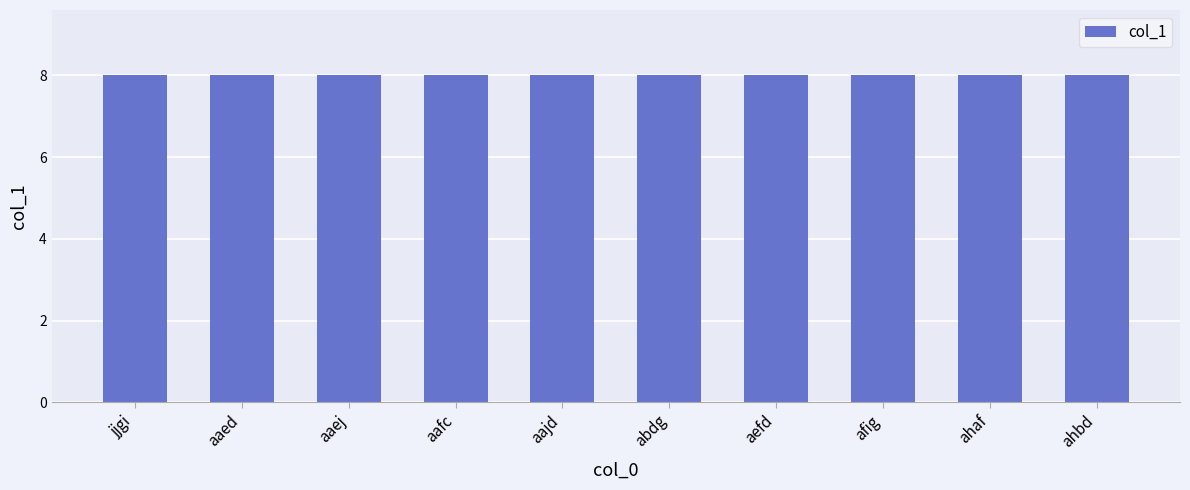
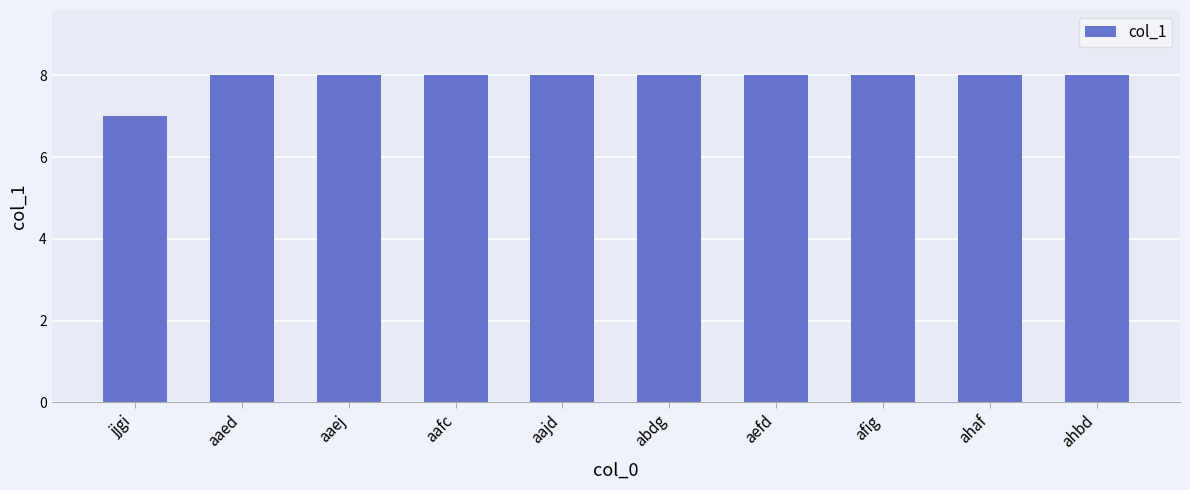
  {
-   "jjgi": 8,
+   "jjgi": 7,
    "aaed": 8,
    "aaej": 8,
    "aafc": 8,
    "aajd": 8,
    "abdg": 8,
    "aefd": 8,
    "afig": 8,
    "ahaf": 8,
    "ahbd": 8
  }
